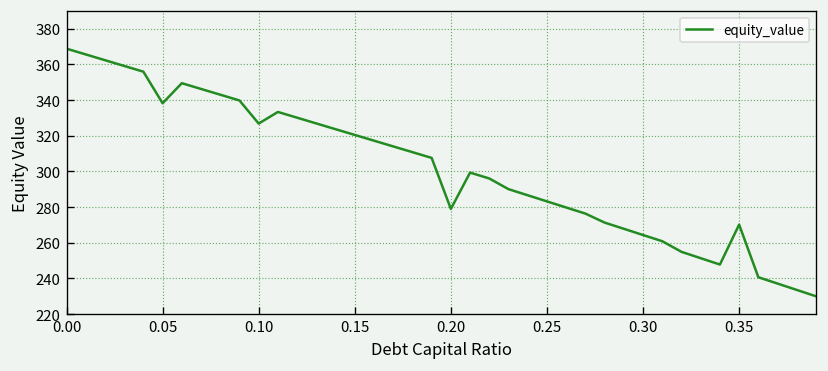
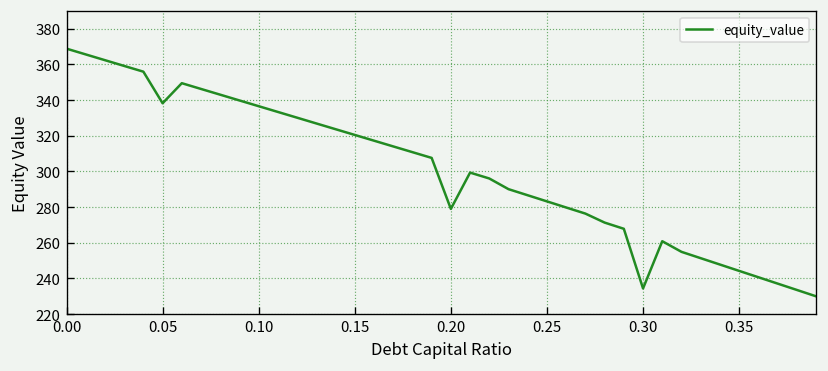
  {
    "0.00": 369,
    "0.05": 338,
-   "0.10": 327,
+   "0.10": 337,
    "0.15": 320,
    "0.20": 279,
    "0.25": 283,
-   "0.30": 264,
-   "0.35": 270
+   "0.30": 234,
+   "0.35": 244
  }
